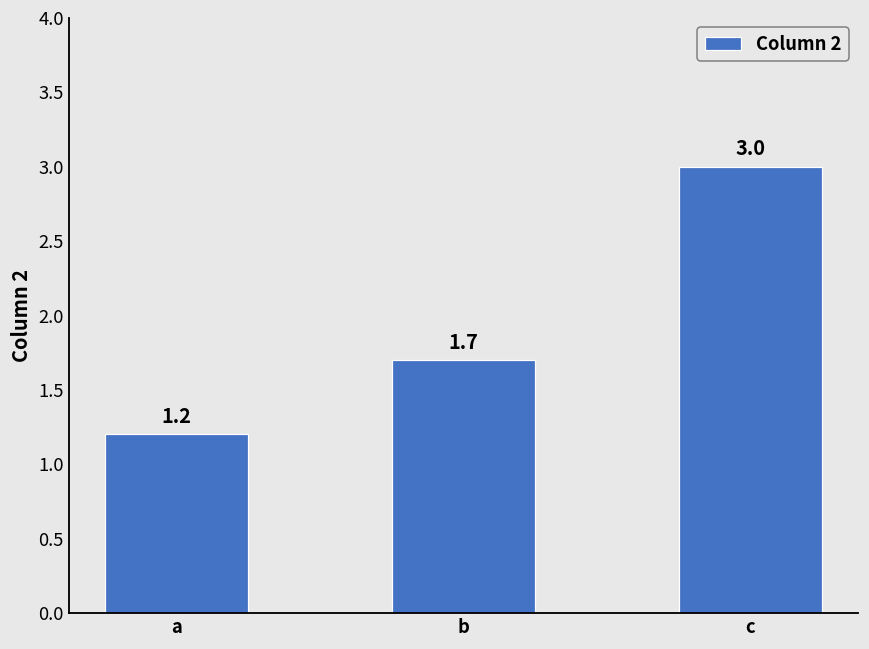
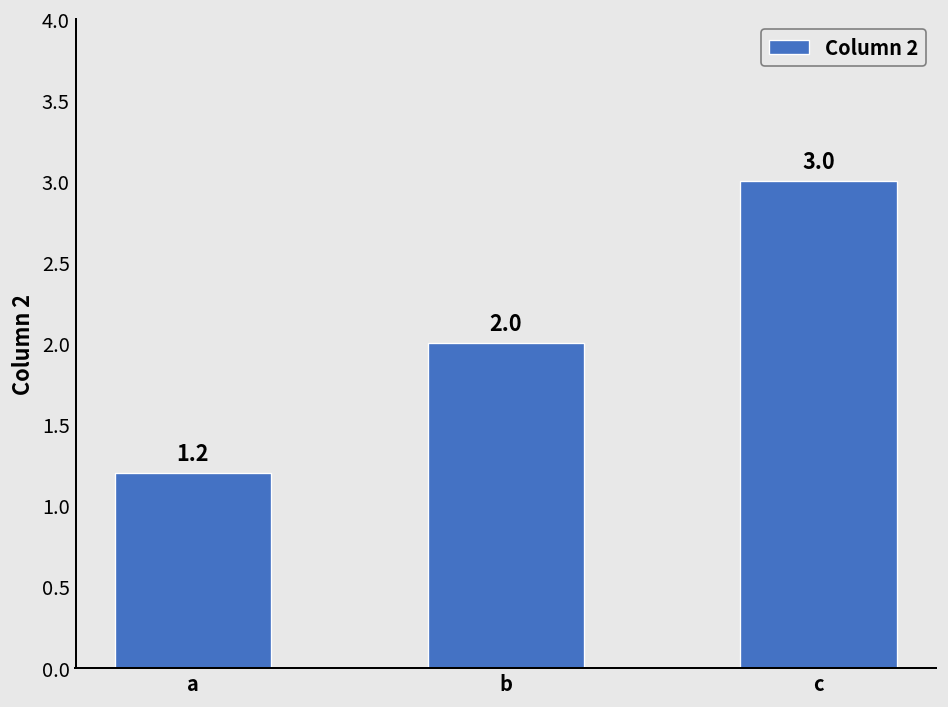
  {
    "a": 1.2,
-   "b": 1.7,
+   "b": 2.0,
    "c": 3.0
  }
